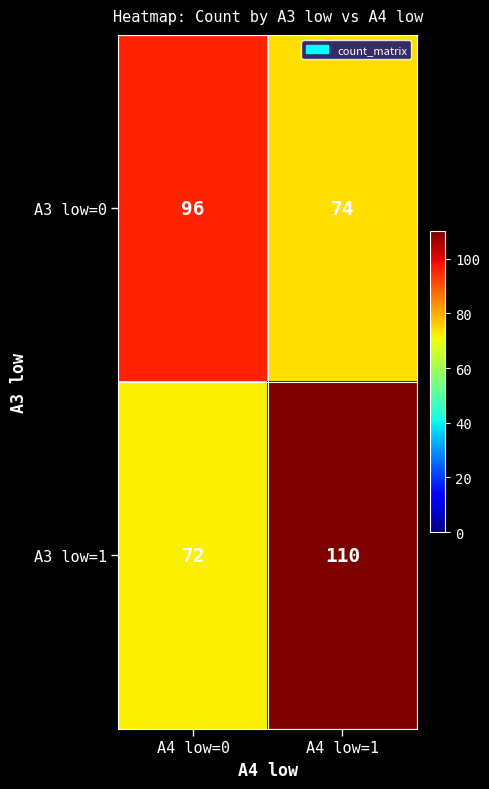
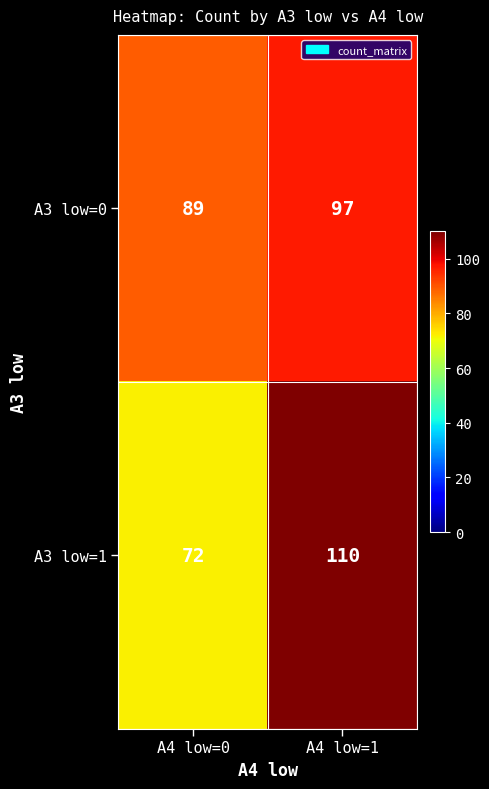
  {
    "A3 low=0": {
-     "A4 low=0": 96,
-     "A4 low=1": 74
+     "A4 low=0": 89,
+     "A4 low=1": 97
    },
    "A3 low=1": {
      "A4 low=0": 72,
      "A4 low=1": 110
    }
  }
